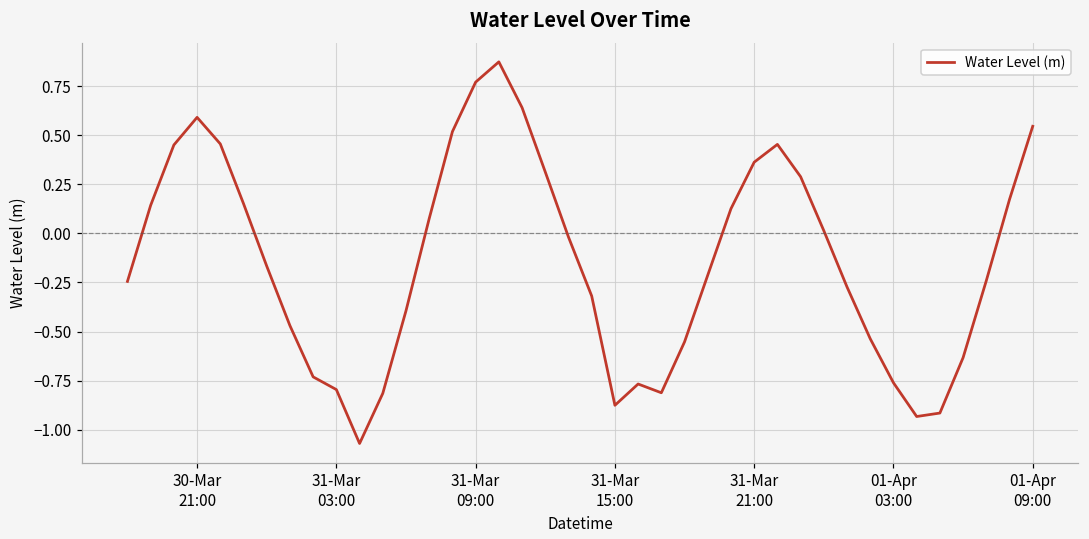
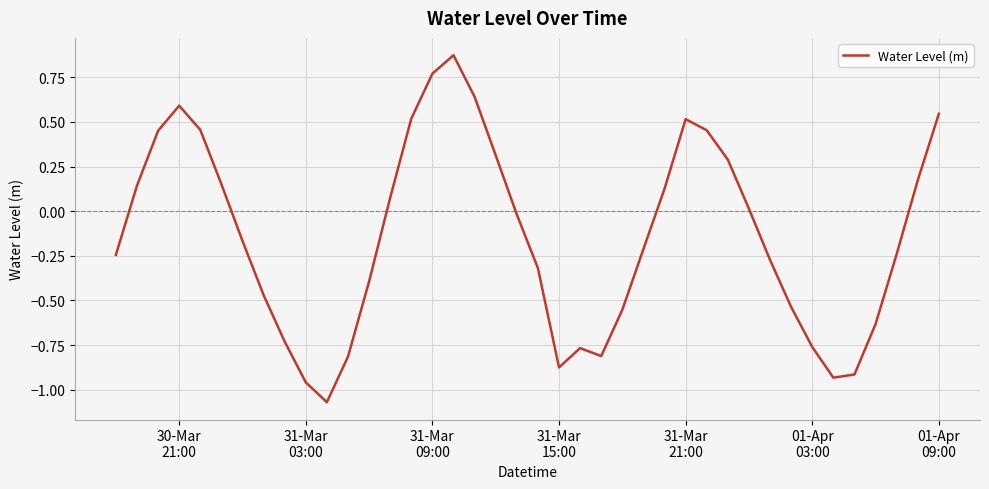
  {
    "30-Mar 21:00": 0.59,
-   "31-Mar 03:00": -0.80,
+   "31-Mar 03:00": -0.96,
    "31-Mar 09:00": 0.77,
    "31-Mar 15:00": -0.88,
-   "31-Mar 21:00": 0.36,
+   "31-Mar 21:00": 0.52,
    "01-Apr 03:00": -0.76,
    "01-Apr 09:00": 0.55
  }
